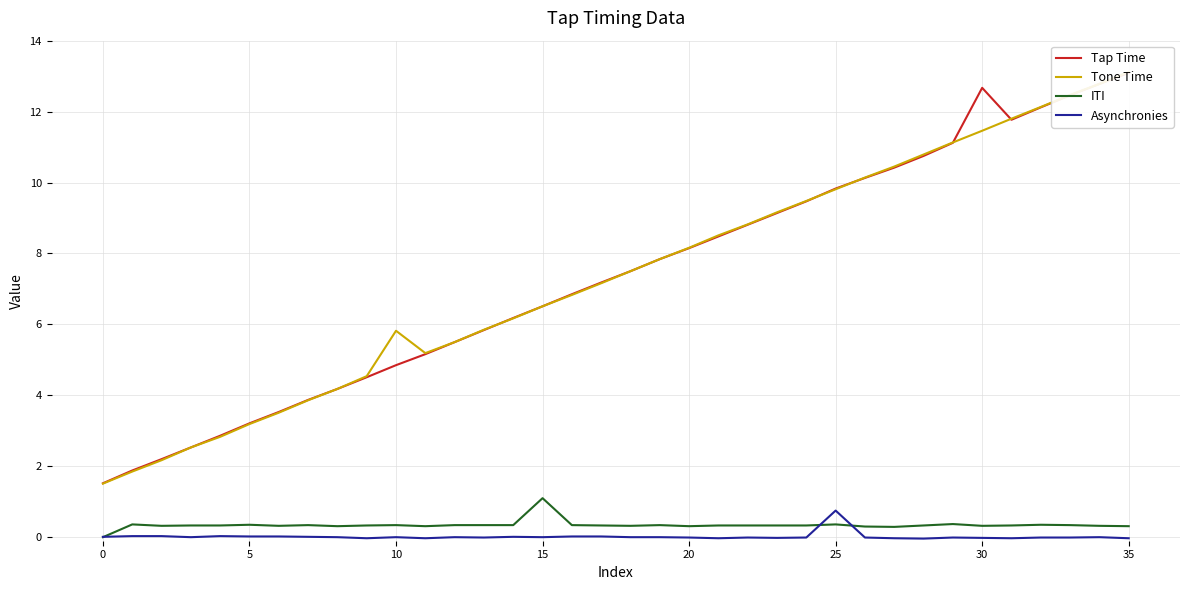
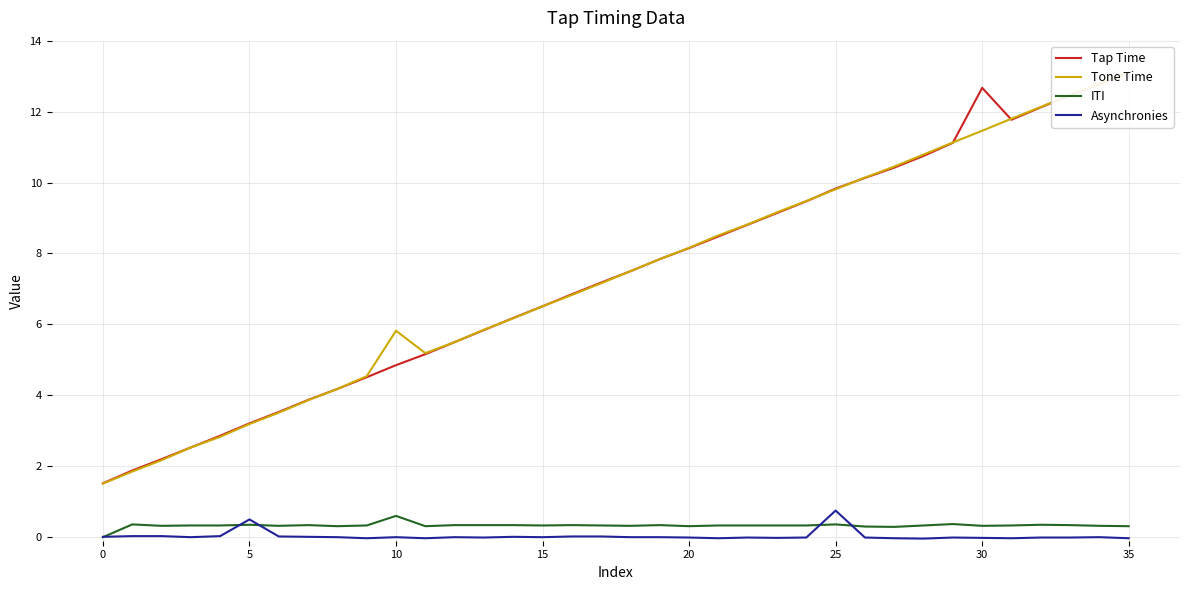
  {
    "Tap Time": {
      "10": 4.9,
      "30": 12.7
    },
    "Tone Time": {
      "10": 5.8,
      "30": 11.5
    },
    "ITI": {
      "5": 0.4,
-     "10": 0.3,
-     "15": 1.1,
+     "10": 0.6,
+     "15": 0.3,
      "20": 0.3,
      "25": 0.4,
      "30": 0.3,
      "35": 0.3
    },
    "Asynchronies": {
-     "5": 0.0,
+     "5": 0.5,
      "10": 0.0,
      "15": 0.0,
      "20": 0.0,
      "25": 0.8,
      "30": 0.0,
      "35": 0.0
    }
  }
